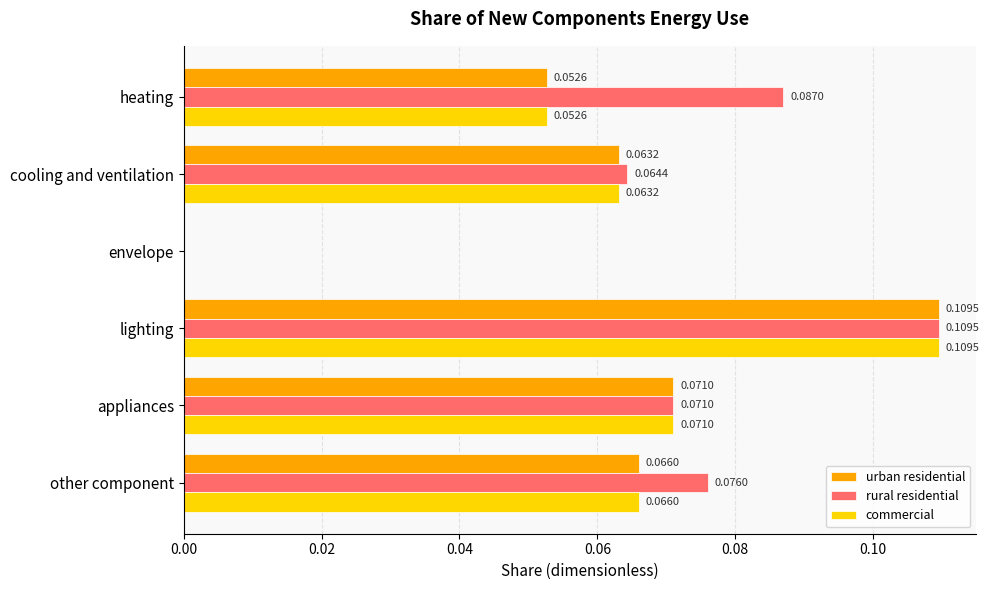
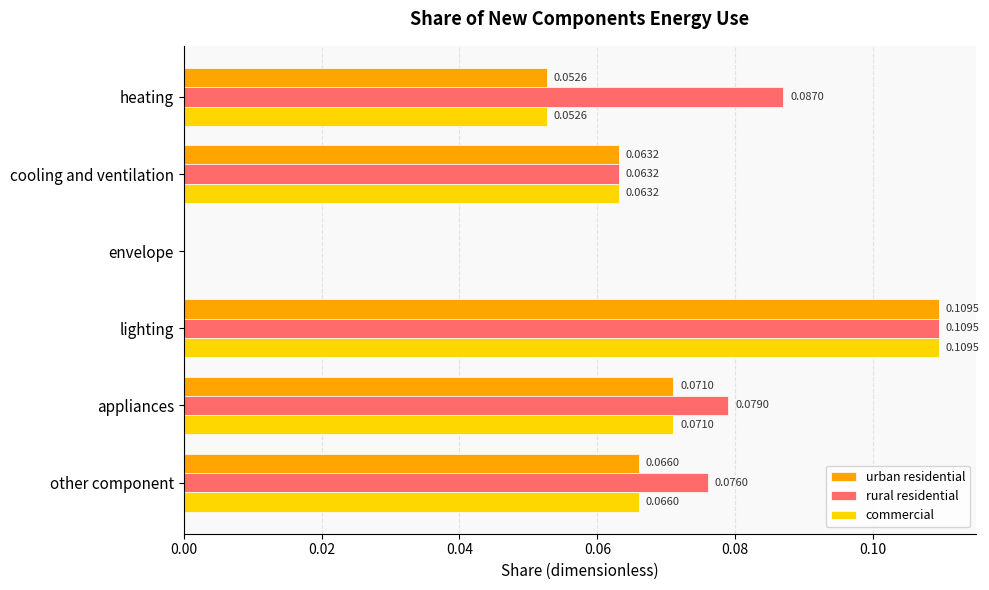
  {
    "rural residential": {
      "heating": 0.0870,
-     "cooling and ventilation": 0.0644,
+     "cooling and ventilation": 0.0632,
      "lighting": 0.1095,
-     "appliances": 0.0710,
+     "appliances": 0.0790,
      "other component": 0.0760
    }
  }
